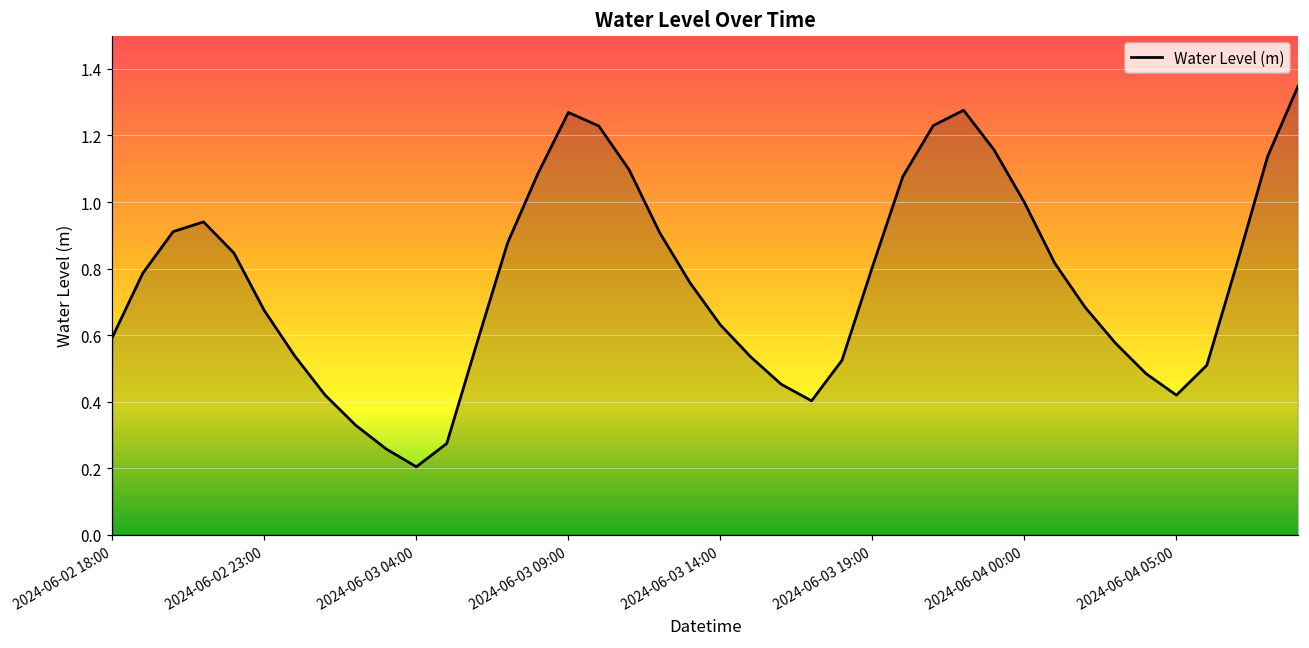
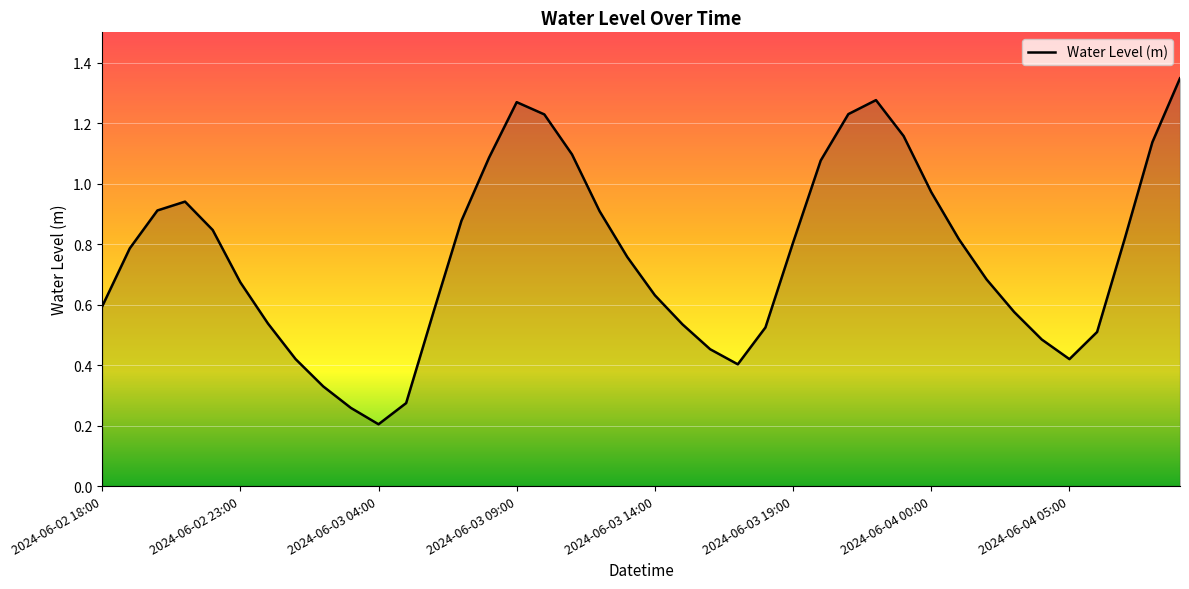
  {
    "2024-06-02 18:00": 0.59,
    "2024-06-02 23:00": 0.67,
    "2024-06-03 04:00": 0.20,
    "2024-06-03 09:00": 1.27,
    "2024-06-03 14:00": 0.63,
    "2024-06-03 19:00": 0.80,
-   "2024-06-04 00:00": 1.00,
+   "2024-06-04 00:00": 0.97,
    "2024-06-04 05:00": 0.42
  }
